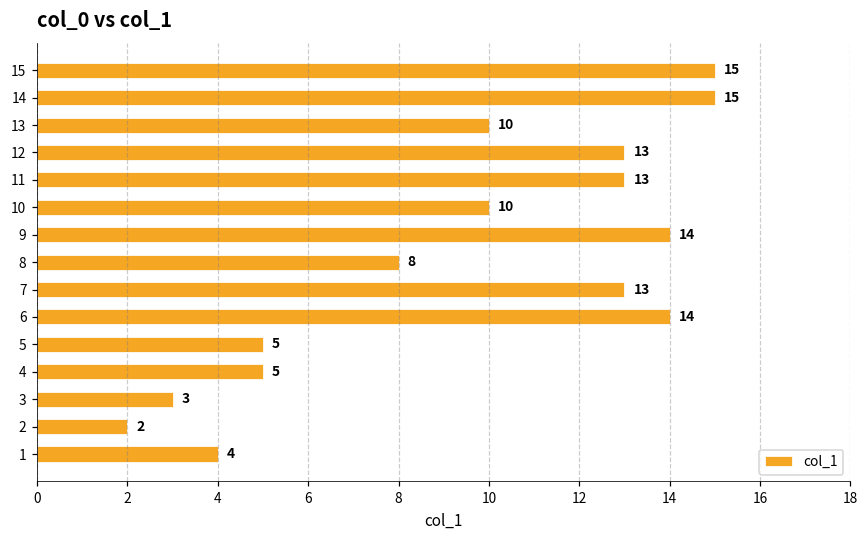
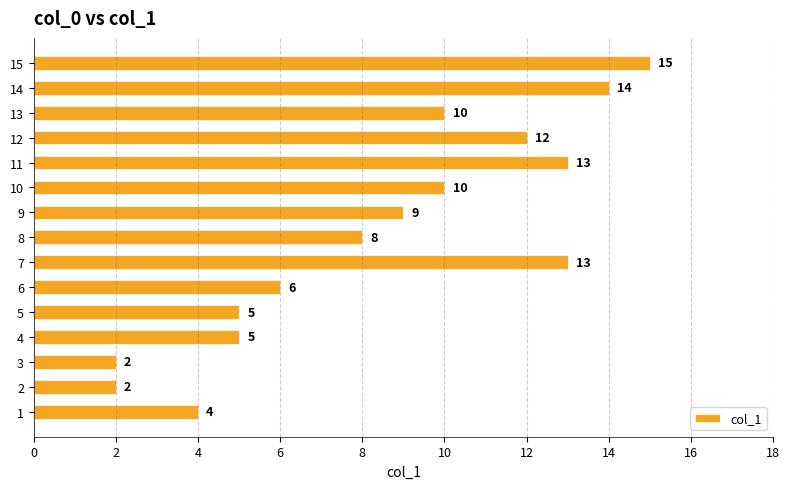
  {
    "15": 15,
-   "14": 15,
+   "14": 14,
    "13": 10,
-   "12": 13,
+   "12": 12,
    "11": 13,
    "10": 10,
-   "9": 14,
+   "9": 9,
    "8": 8,
    "7": 13,
-   "6": 14,
+   "6": 6,
    "5": 5,
    "4": 5,
-   "3": 3,
+   "3": 2,
    "2": 2,
    "1": 4
  }
